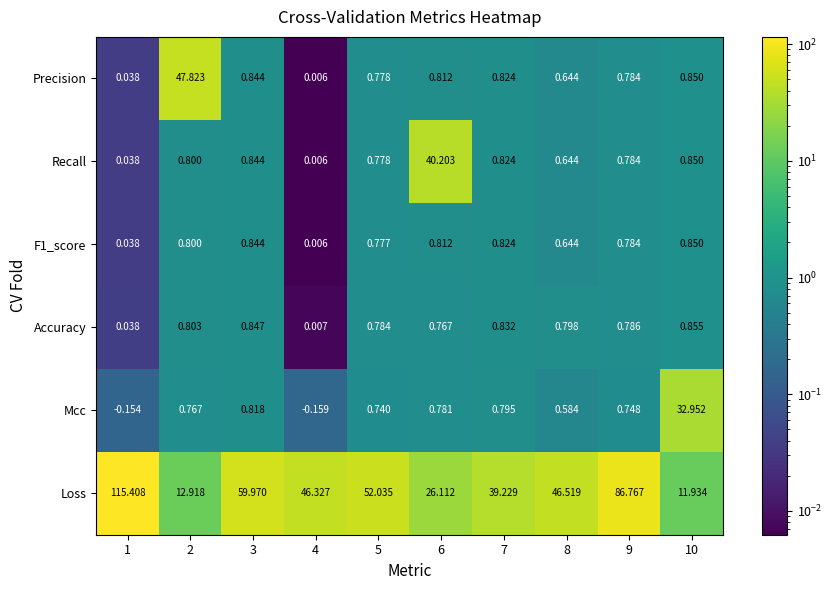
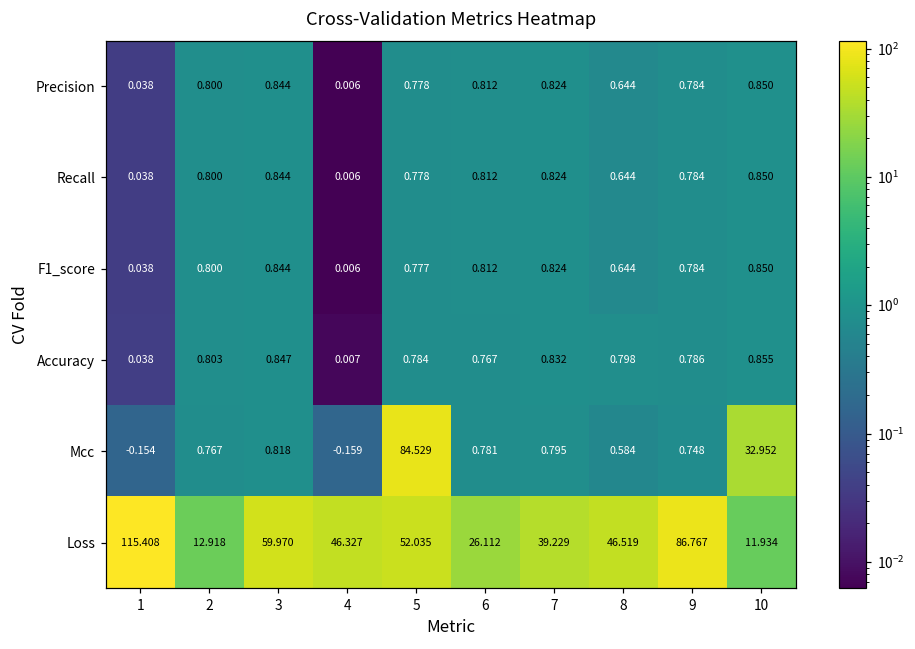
  {
    "Precision": {
      "1": 0.038,
-     "2": 47.823,
+     "2": 0.800,
      "3": 0.844,
      "4": 0.006,
      "5": 0.778,
      "6": 0.812,
      "7": 0.824,
      "8": 0.644,
      "9": 0.784,
      "10": 0.850
    },
    "Recall": {
      "1": 0.038,
      "2": 0.800,
      "3": 0.844,
      "4": 0.006,
      "5": 0.778,
-     "6": 40.203,
+     "6": 0.812,
      "7": 0.824,
      "8": 0.644,
      "9": 0.784,
      "10": 0.850
    },
    "F1_score": {
      "1": 0.038,
      "2": 0.800,
      "3": 0.844,
      "4": 0.006,
      "5": 0.777,
      "6": 0.812,
      "7": 0.824,
      "8": 0.644,
      "9": 0.784,
      "10": 0.850
    },
    "Accuracy": {
      "1": 0.038,
      "2": 0.803,
      "3": 0.847,
      "4": 0.007,
      "5": 0.784,
      "6": 0.767,
      "7": 0.832,
      "8": 0.798,
      "9": 0.786,
      "10": 0.855
    },
    "Mcc": {
      "1": -0.154,
      "2": 0.767,
      "3": 0.818,
      "4": -0.159,
-     "5": 0.740,
+     "5": 84.529,
      "6": 0.781,
      "7": 0.795,
      "8": 0.584,
      "9": 0.748,
      "10": 32.952
    },
    "Loss": {
      "1": 115.408,
      "2": 12.918,
      "3": 59.970,
      "4": 46.327,
      "5": 52.035,
      "6": 26.112,
      "7": 39.229,
      "8": 46.519,
      "9": 86.767,
      "10": 11.934
    }
  }
